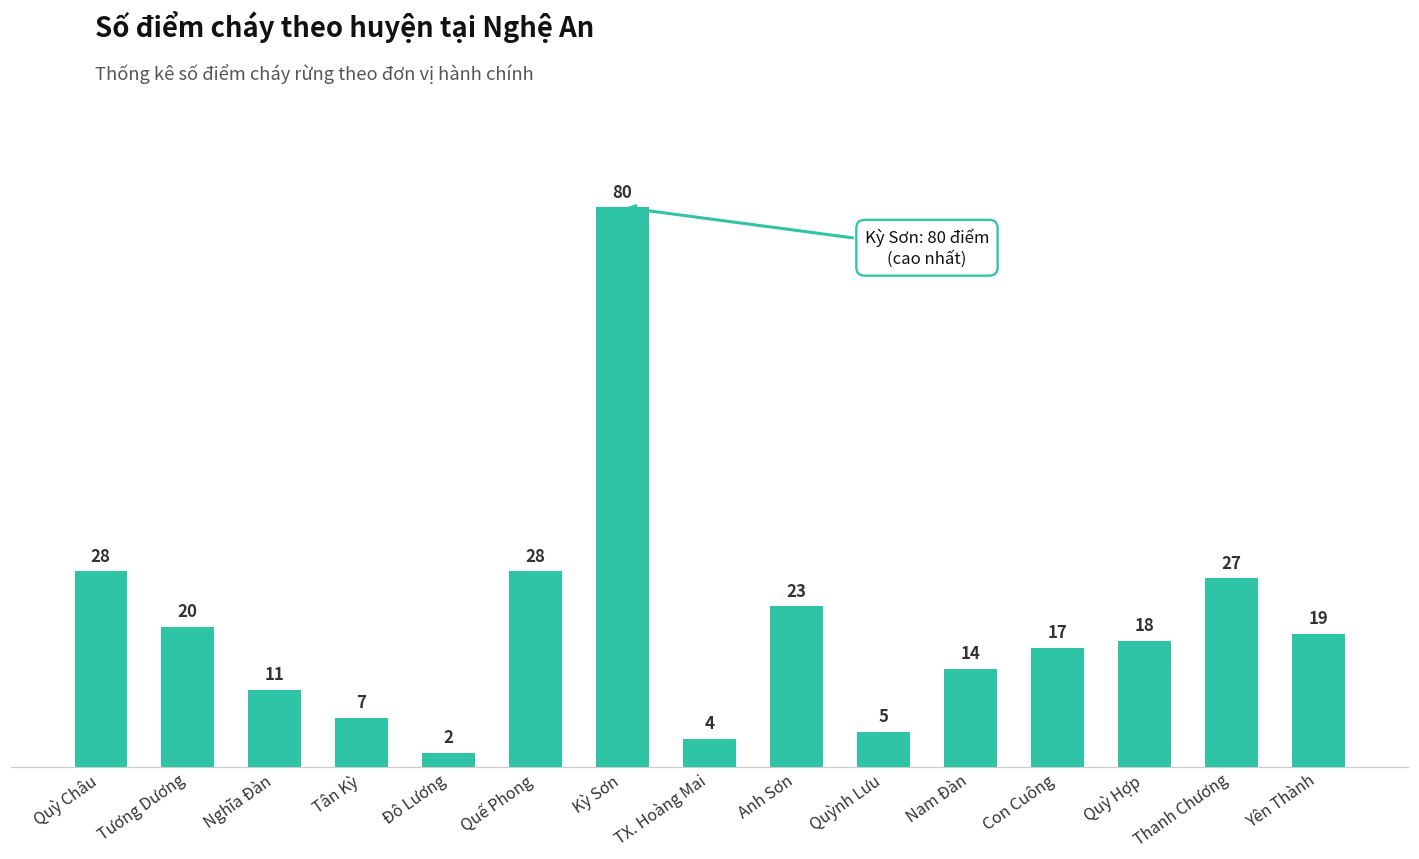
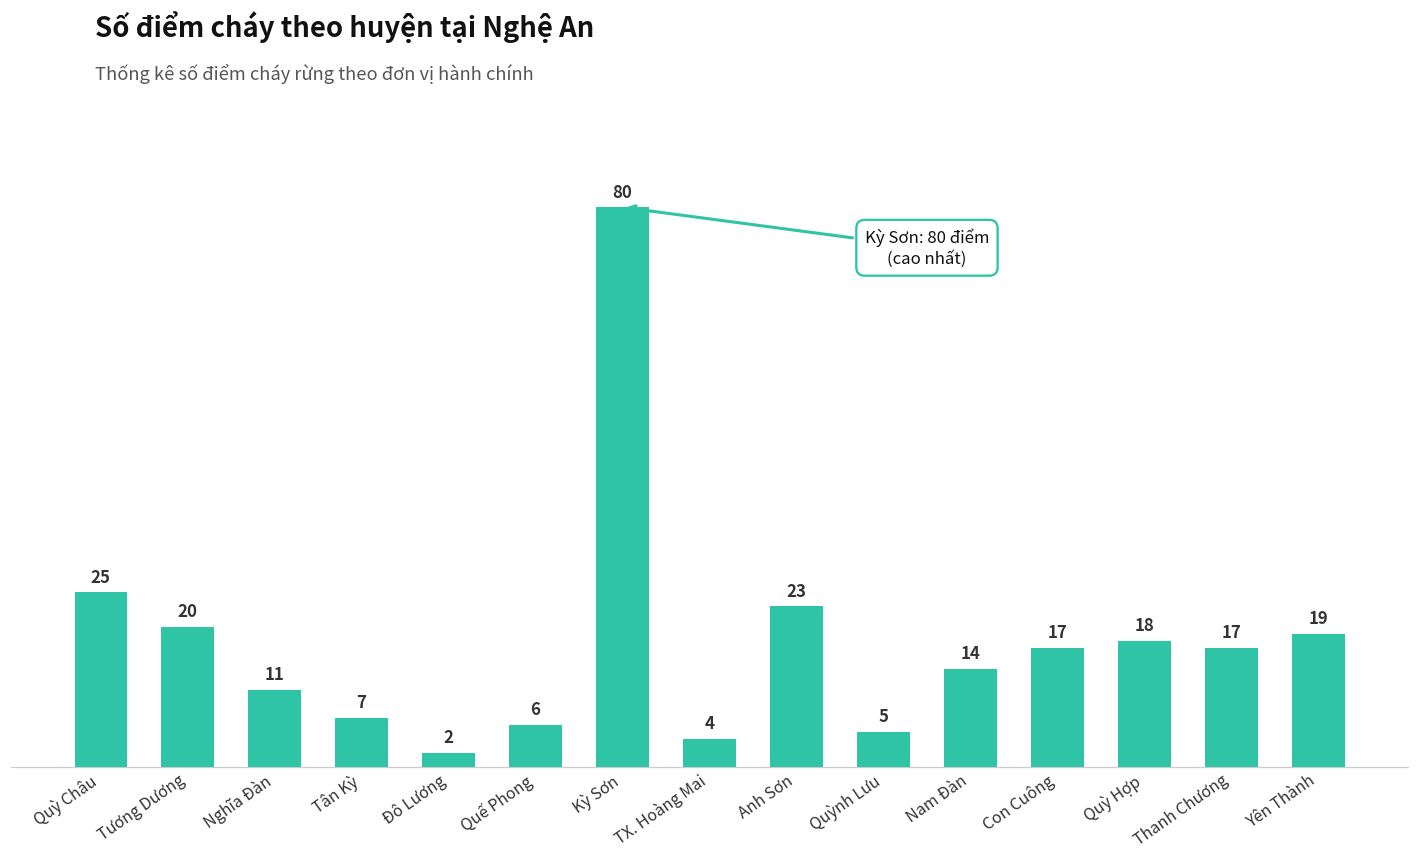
  {
-   "Quỳ Châu": 28,
+   "Quỳ Châu": 25,
    "Tương Dương": 20,
    "Nghĩa Đàn": 11,
    "Tân Kỳ": 7,
    "Đô Lương": 2,
-   "Quế Phong": 28,
+   "Quế Phong": 6,
    "Kỳ Sơn": 80,
    "TX. Hoàng Mai": 4,
    "Anh Sơn": 23,
    "Quỳnh Lưu": 5,
    "Nam Đàn": 14,
    "Con Cuông": 17,
    "Quỳ Hợp": 18,
-   "Thanh Chương": 27,
+   "Thanh Chương": 17,
    "Yên Thành": 19
  }
